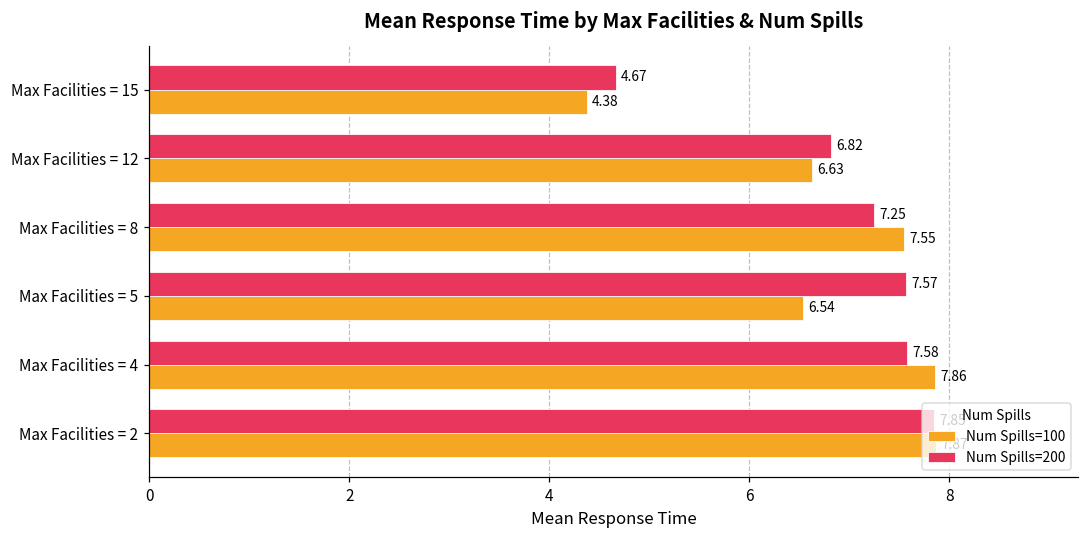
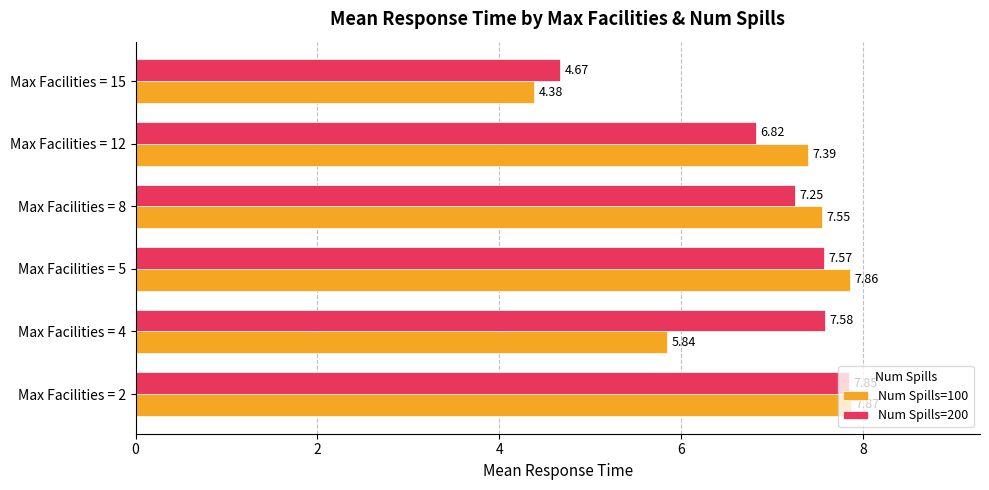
  {
    "Num Spills=100": {
      "Max Facilities = 15": 4.38,
-     "Max Facilities = 12": 6.63,
+     "Max Facilities = 12": 7.39,
      "Max Facilities = 8": 7.55,
-     "Max Facilities = 5": 6.54,
-     "Max Facilities = 4": 7.86
+     "Max Facilities = 5": 7.86,
+     "Max Facilities = 4": 5.84
    },
    "Num Spills=200": {
      "Max Facilities = 15": 4.67,
      "Max Facilities = 12": 6.82,
      "Max Facilities = 8": 7.25,
      "Max Facilities = 5": 7.57,
      "Max Facilities = 4": 7.58
    }
  }
